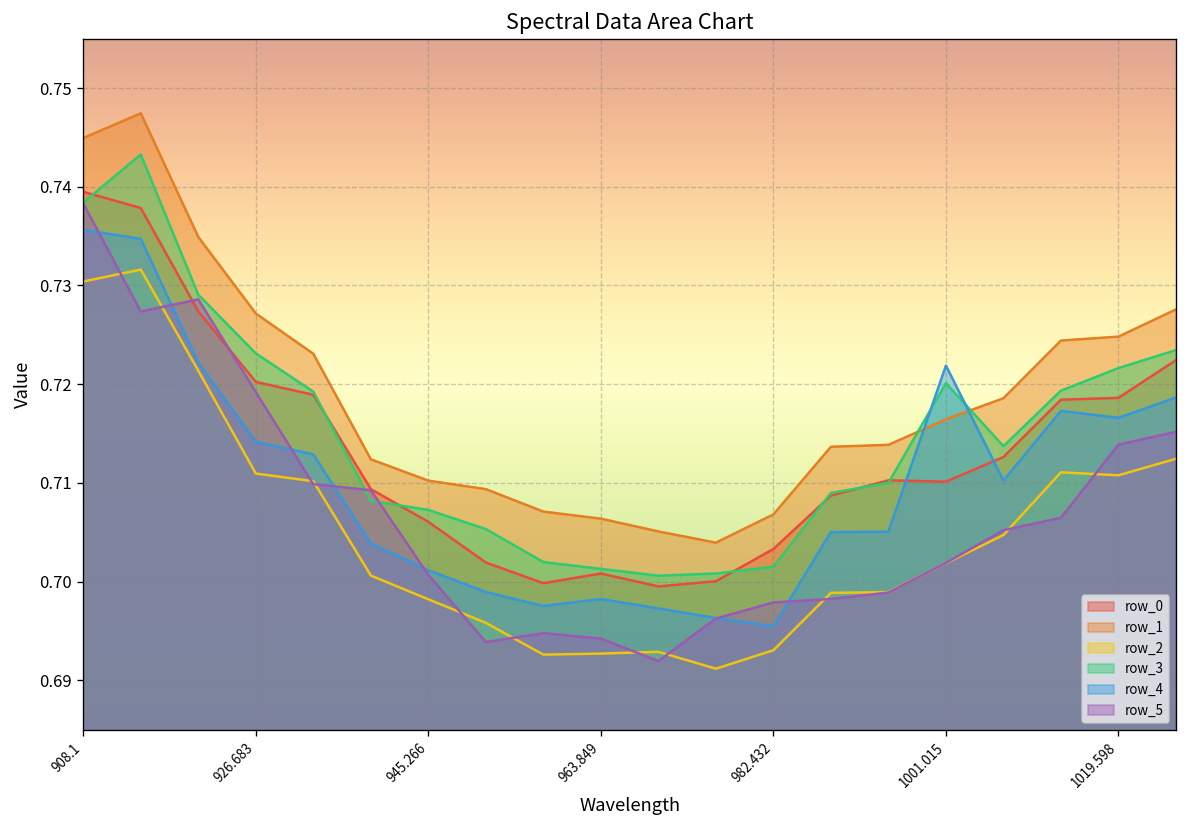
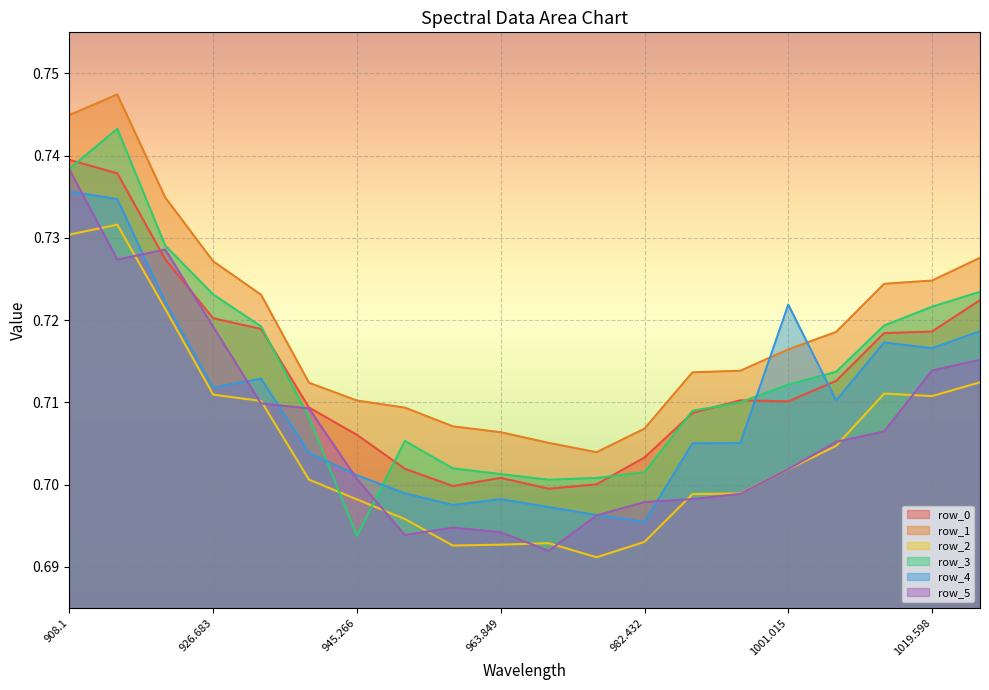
  {
    "row_3": {
      "926.683": 0.723,
-     "945.266": 0.707,
+     "945.266": 0.694,
      "963.849": 0.701,
      "982.432": 0.702,
-     "1001.015": 0.720,
+     "1001.015": 0.712,
      "1019.598": 0.722
    },
    "row_4": {
      "908.1": 0.736,
-     "926.683": 0.714,
+     "926.683": 0.712,
      "945.266": 0.701,
      "963.849": 0.698,
      "982.432": 0.695,
      "1001.015": 0.722,
      "1019.598": 0.717
    },
    "row_5": {
      "926.683": 0.719,
      "945.266": 0.701,
      "963.849": 0.694,
      "982.432": 0.698,
      "1019.598": 0.714
    }
  }
